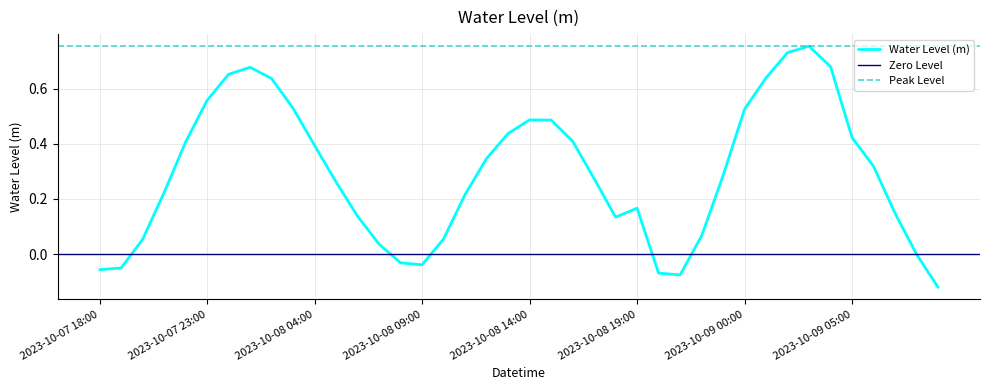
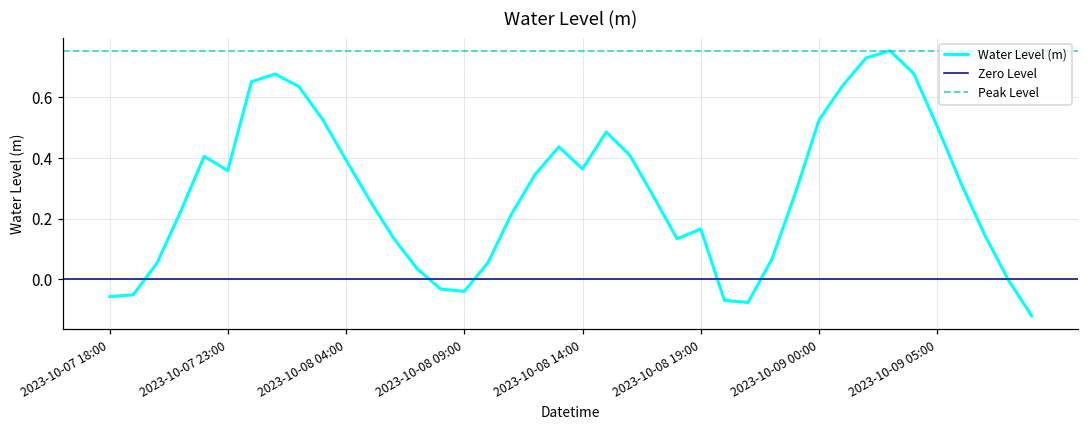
  {
    "2023-10-07 18:00": -0.06,
-   "2023-10-07 23:00": 0.56,
+   "2023-10-07 23:00": 0.36,
    "2023-10-08 04:00": 0.39,
    "2023-10-08 09:00": -0.04,
-   "2023-10-08 14:00": 0.49,
+   "2023-10-08 14:00": 0.36,
    "2023-10-08 19:00": 0.17,
    "2023-10-09 00:00": 0.53,
-   "2023-10-09 05:00": 0.42
+   "2023-10-09 05:00": 0.50
  }
